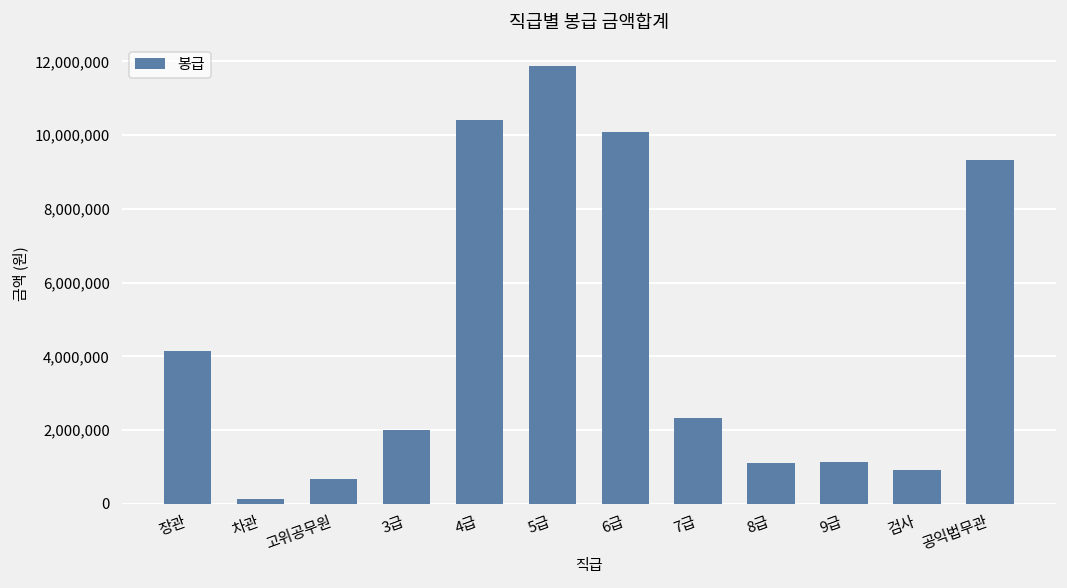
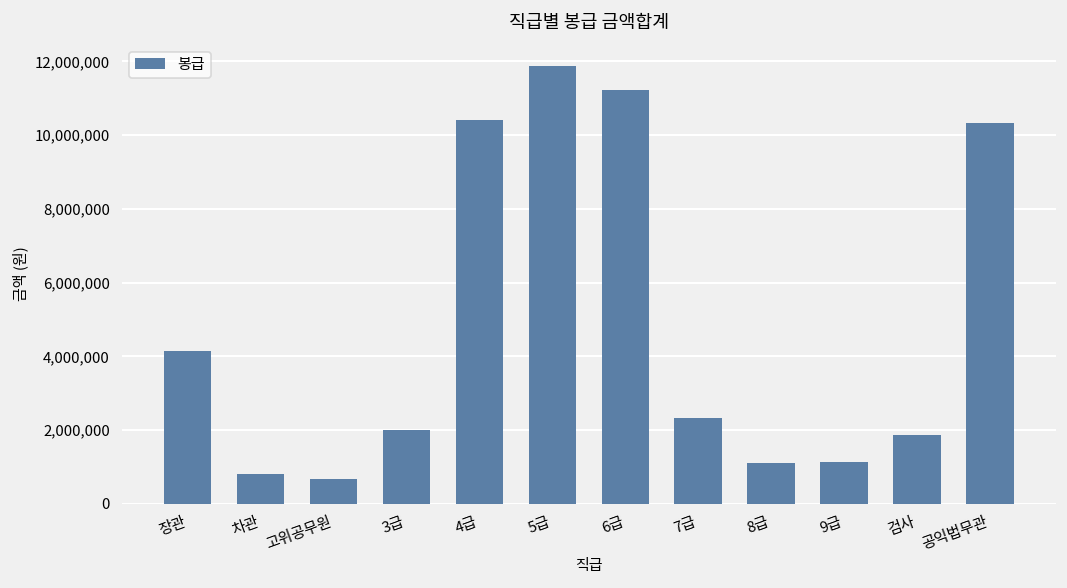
  {
    "장관": "4,100,000",
-   "차관": "100,000",
+   "차관": "800,000",
    "고위공무원": "700,000",
    "3급": "2,000,000",
    "4급": "10,400,000",
    "5급": "11,900,000",
-   "6급": "10,100,000",
+   "6급": "11,200,000",
    "7급": "2,300,000",
    "8급": "1,100,000",
    "9급": "1,100,000",
-   "검사": "900,000",
-   "공익법무관": "9,300,000"
+   "검사": "1,900,000",
+   "공익법무관": "10,300,000"
  }
